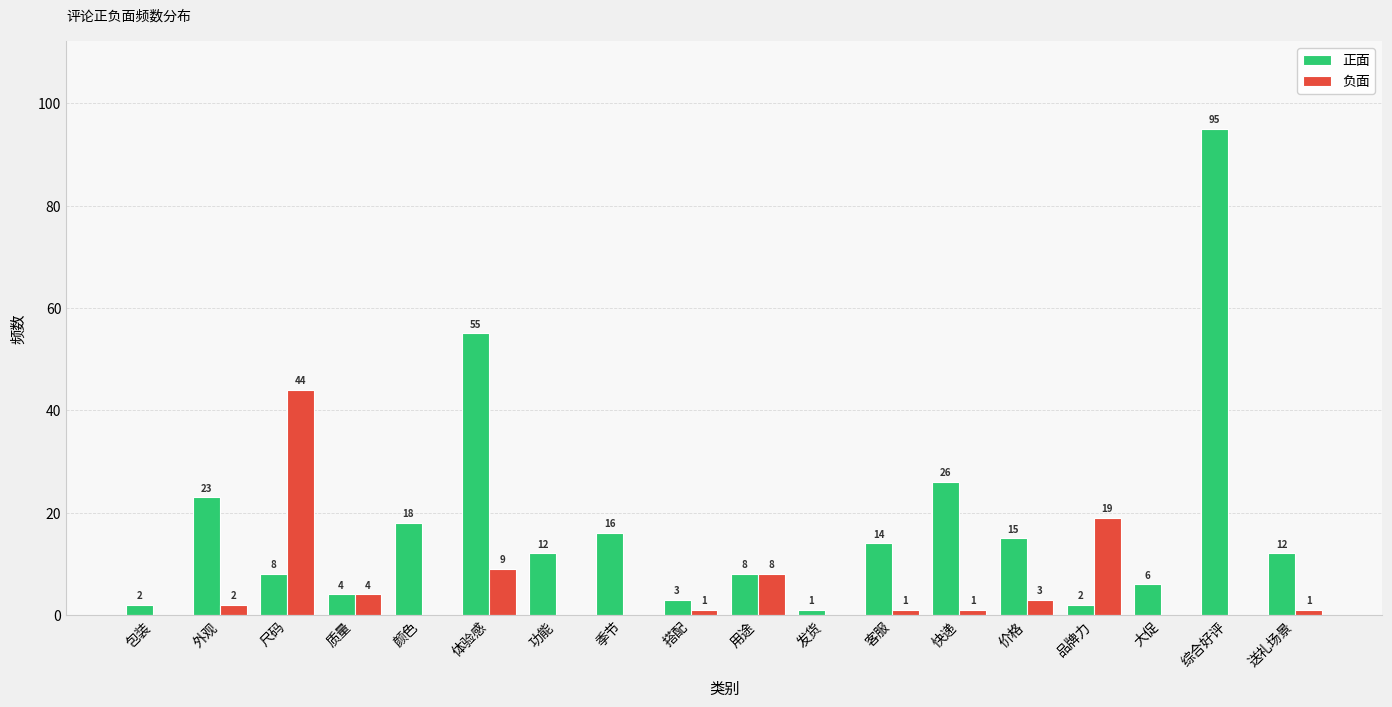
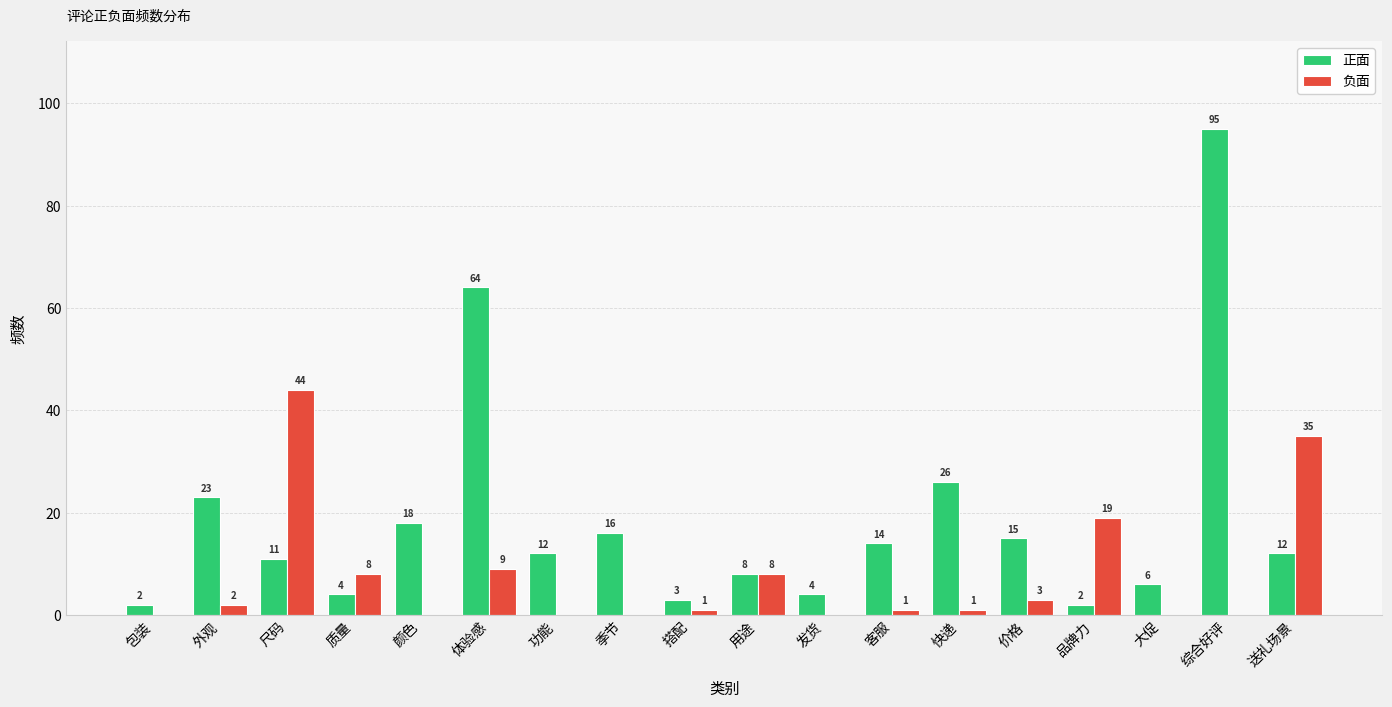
  {
    "正面": {
      "包装": 2,
      "外观": 23,
-     "尺码": 8,
+     "尺码": 11,
      "质量": 4,
      "颜色": 18,
-     "体验感": 55,
+     "体验感": 64,
      "功能": 12,
      "季节": 16,
      "搭配": 3,
      "用途": 8,
-     "发货": 1,
+     "发货": 4,
      "客服": 14,
      "快递": 26,
      "价格": 15,
      "品牌力": 2,
      "大促": 6,
      "综合好评": 95,
      "送礼场景": 12
    },
    "负面": {
      "外观": 2,
      "尺码": 44,
-     "质量": 4,
+     "质量": 8,
      "体验感": 9,
      "搭配": 1,
      "用途": 8,
      "客服": 1,
      "快递": 1,
      "价格": 3,
      "品牌力": 19,
-     "送礼场景": 1
+     "送礼场景": 35
    }
  }
